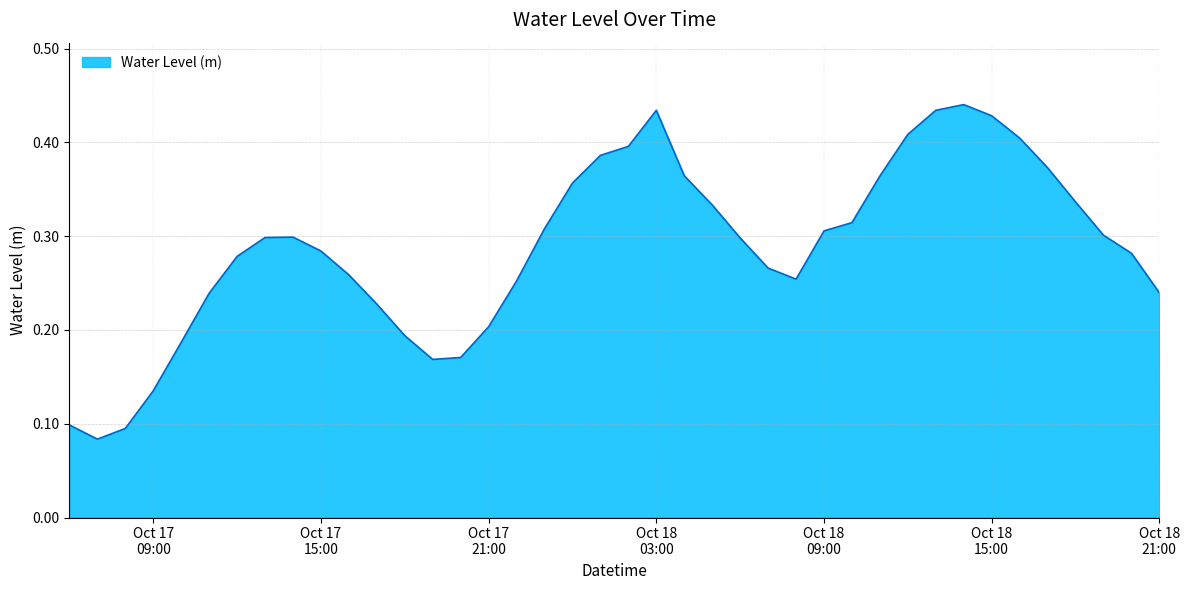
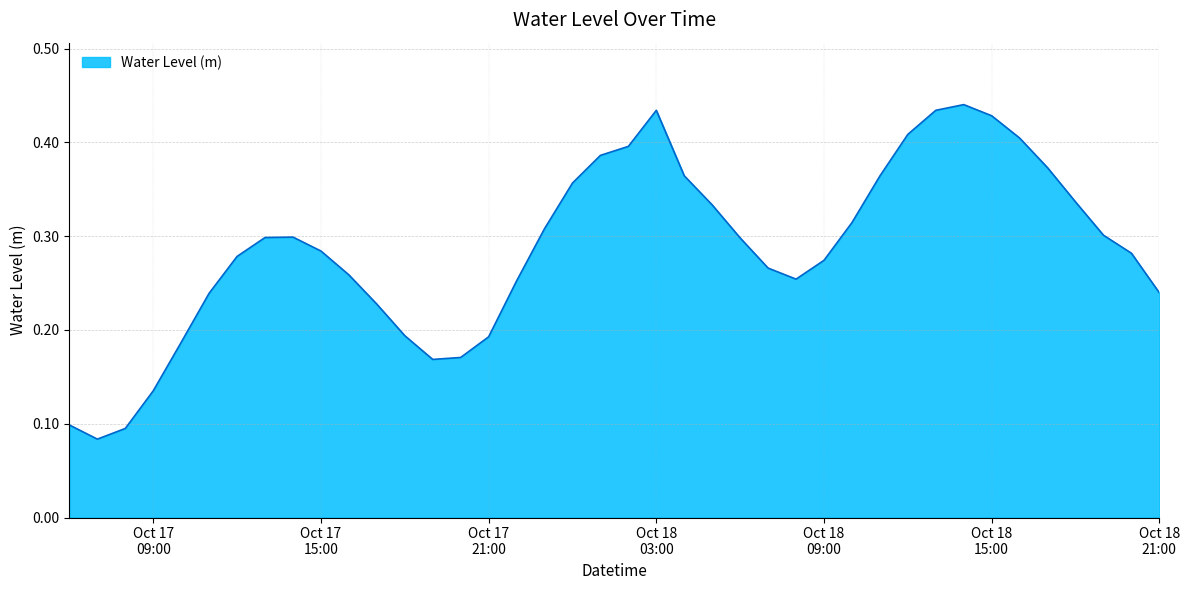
  {
    "Oct 17 09:00": 0.14,
    "Oct 17 15:00": 0.28,
-   "Oct 17 21:00": 0.20,
+   "Oct 17 21:00": 0.19,
    "Oct 18 03:00": 0.43,
-   "Oct 18 09:00": 0.31,
+   "Oct 18 09:00": 0.27,
    "Oct 18 15:00": 0.43,
    "Oct 18 21:00": 0.24
  }
